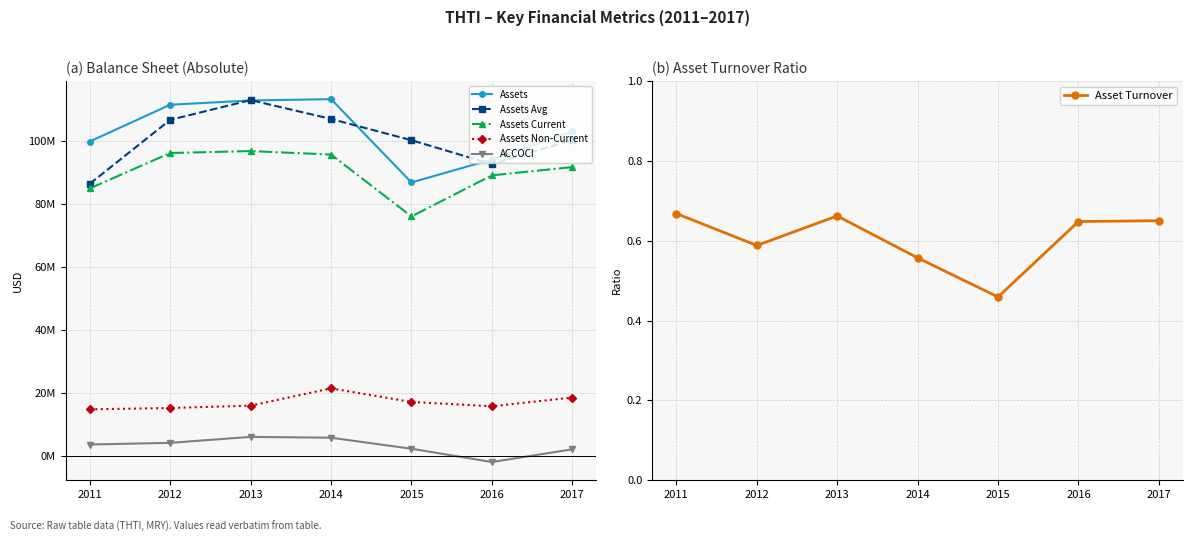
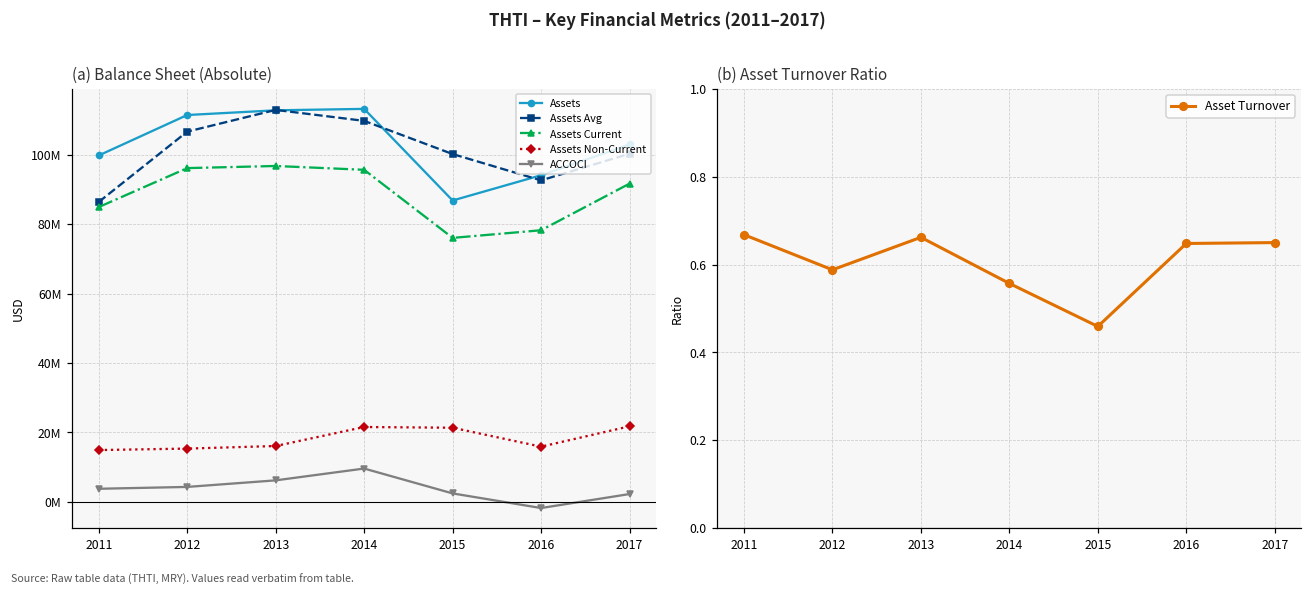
  {
    "(a) Balance Sheet (Absolute)": {
      "Assets": {
        "2011": 100000000,
        "2012": 111000000,
        "2014": 113000000,
        "2015": 87000000
      },
      "Assets Avg": {
        "2011": 86000000,
        "2012": 107000000,
-       "2014": 107000000,
+       "2014": 110000000,
        "2015": 100000000,
        "2016": 93000000
      },
      "Assets Current": {
        "2011": 85000000,
        "2012": 96000000,
        "2013": 97000000,
        "2014": 96000000,
        "2015": 76000000,
-       "2016": 89000000,
+       "2016": 78000000,
        "2017": 92000000
      },
      "Assets Non-Current": {
        "2011": 15000000,
        "2012": 15000000,
        "2013": 16000000,
        "2014": 22000000,
-       "2015": 17000000,
+       "2015": 21000000,
        "2016": 16000000,
-       "2017": 19000000
+       "2017": 22000000
      },
      "ACCOCI": {
        "2011": 4000000,
        "2012": 4000000,
        "2013": 6000000,
-       "2014": 6000000,
+       "2014": 10000000,
        "2015": 2000000,
        "2016": -2000000,
        "2017": 2000000
      }
    },
    "(b) Asset Turnover Ratio": {
      "2011": 0.67,
      "2012": 0.59,
      "2013": 0.66,
      "2014": 0.56,
      "2015": 0.46,
      "2016": 0.65,
      "2017": 0.65
    }
  }
